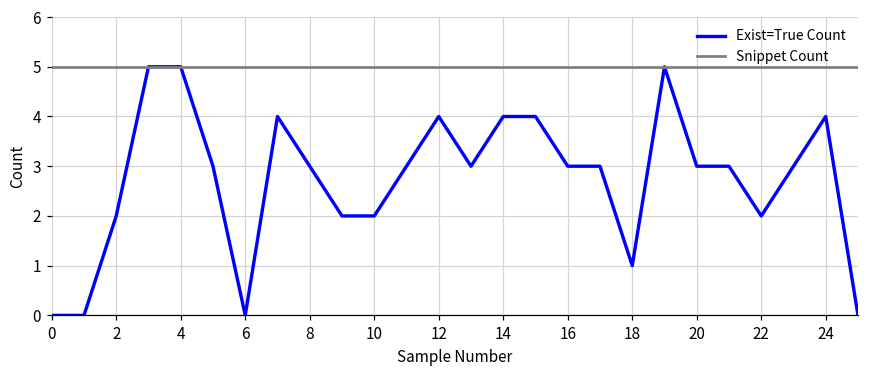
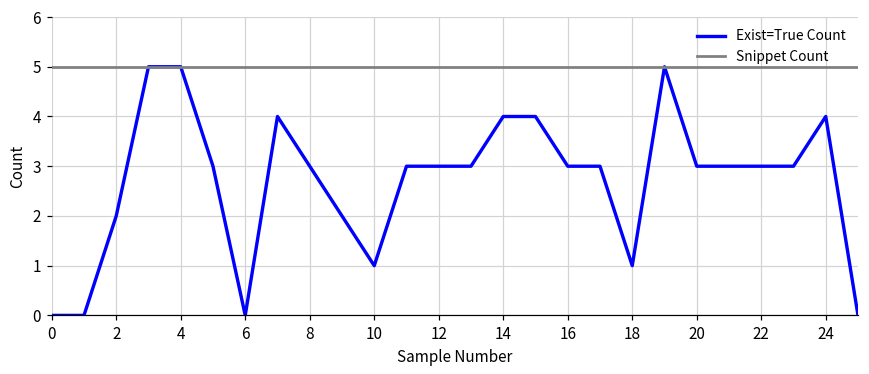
  {
    "Exist=True Count": {
      "0": 0,
      "2": 2,
      "6": 0,
      "8": 3,
-     "10": 2,
-     "12": 4,
+     "10": 1,
+     "12": 3,
      "14": 4,
      "16": 3,
      "18": 1,
      "20": 3,
-     "22": 2,
+     "22": 3,
      "24": 4
    },
    "Snippet Count": {
      "0": 5,
      "2": 5,
      "6": 5,
      "8": 5,
      "10": 5,
      "12": 5,
      "14": 5,
      "16": 5,
      "18": 5,
      "20": 5,
      "22": 5,
      "24": 5
    }
  }
